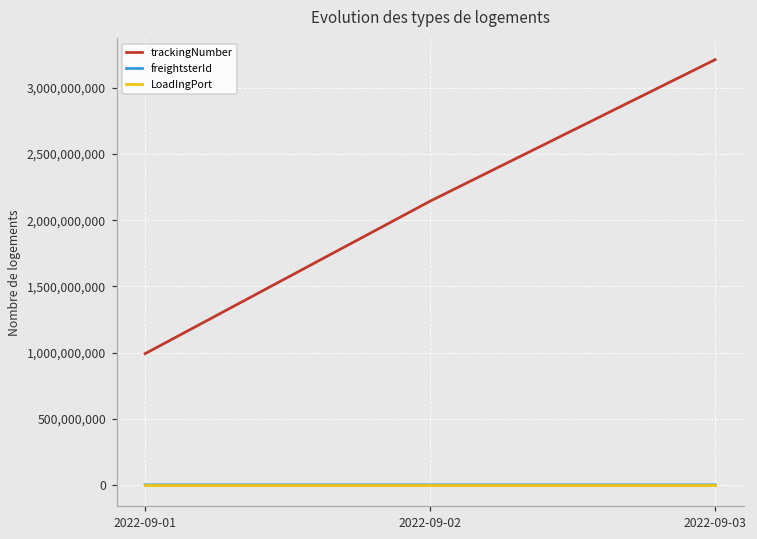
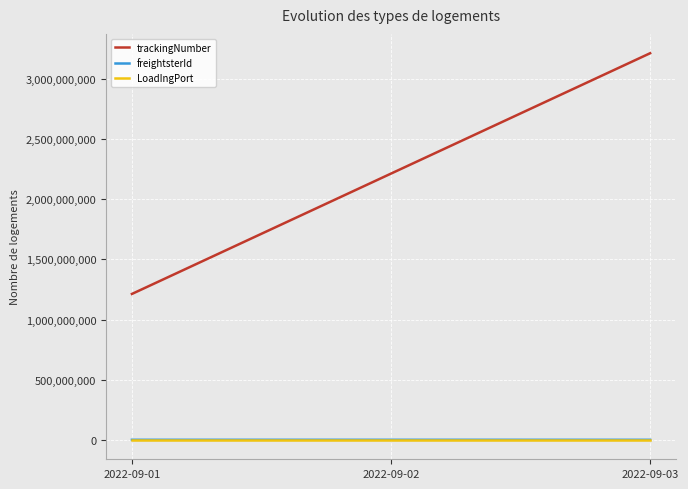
  {
    "trackingNumber": {
-     "2022-09-01": "990,000,000",
-     "2022-09-02": "2,140,000,000",
+     "2022-09-01": "1,210,000,000",
+     "2022-09-02": "2,210,000,000",
      "2022-09-03": "3,210,000,000"
    },
    "LoadIngPort": {
      "2022-09-01": "0",
      "2022-09-02": "0",
      "2022-09-03": "0"
    }
  }
